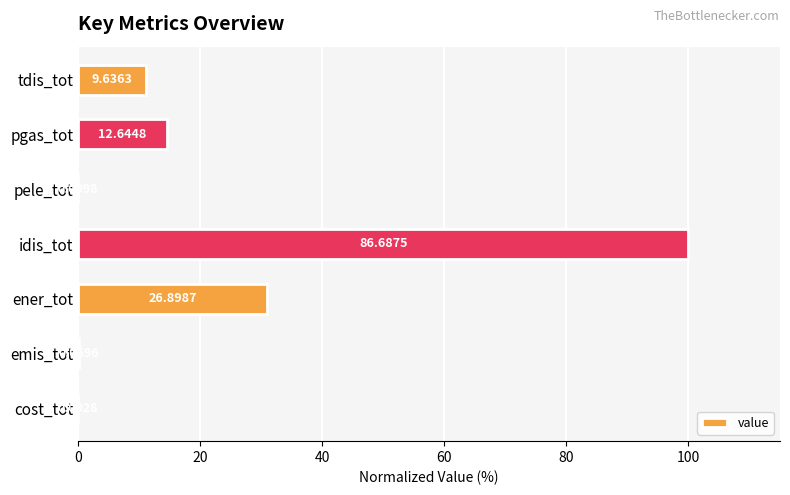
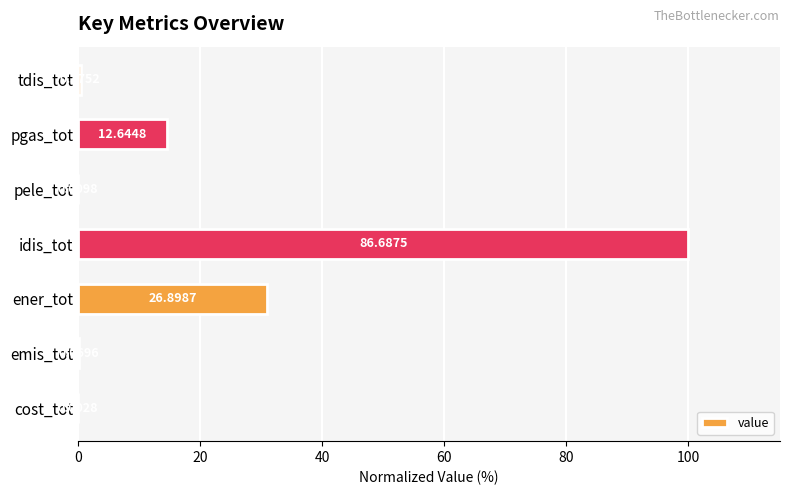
  {
-   "tdis_tot": 11
+   "tdis_tot": 0
  }
